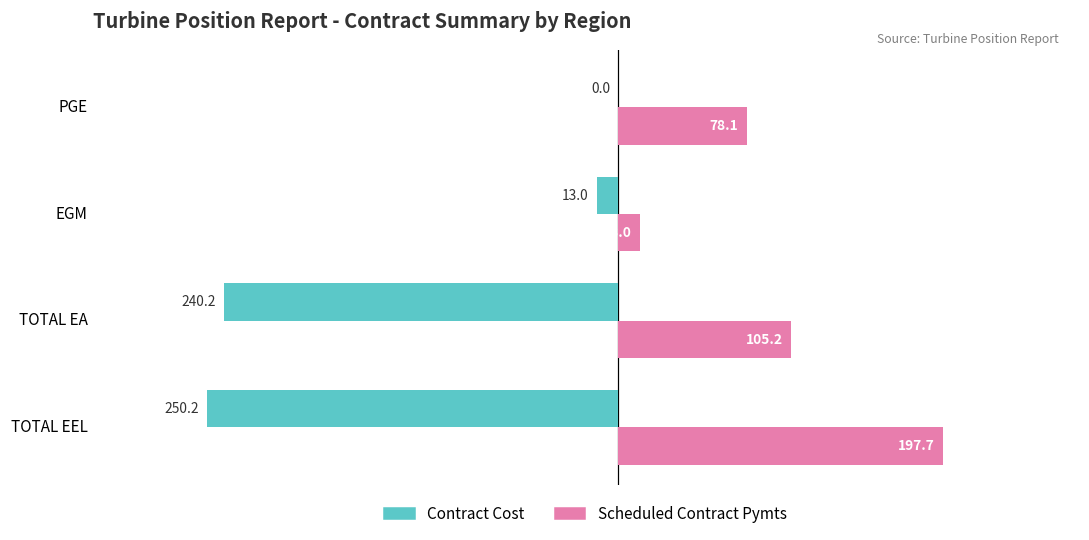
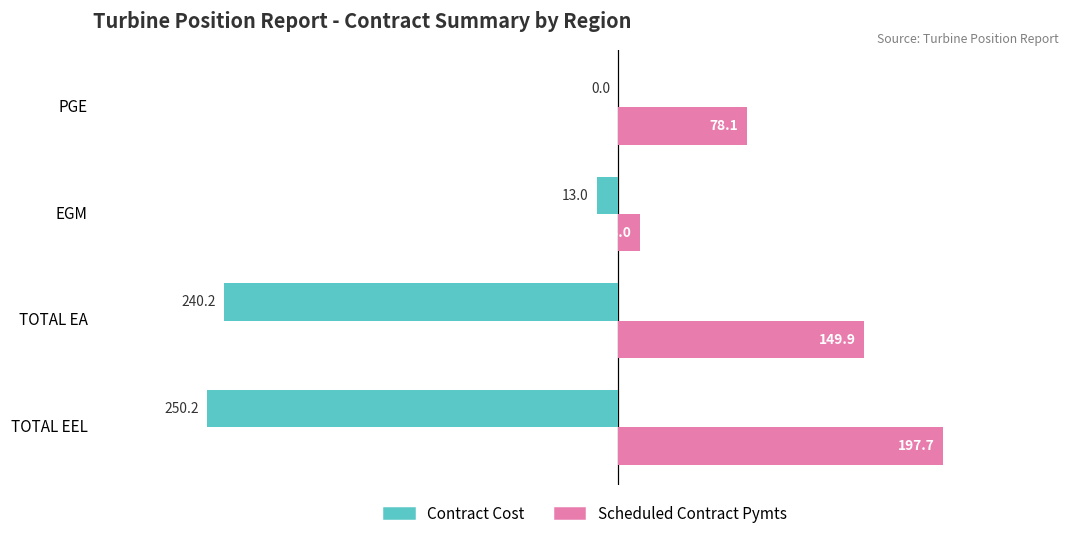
  {
    "Contract Cost": {
      "PGE": 0.0
    },
    "Scheduled Contract Pymts": {
      "PGE": 78.1,
-     "TOTAL EA": 105.2,
+     "TOTAL EA": 149.9,
      "TOTAL EEL": 197.7
    }
  }
